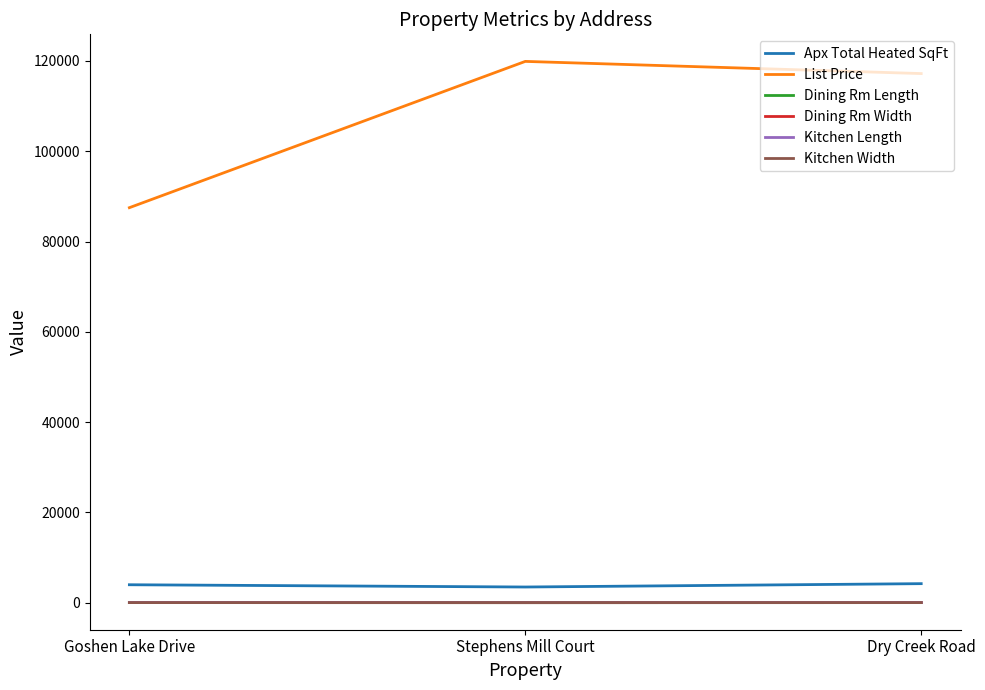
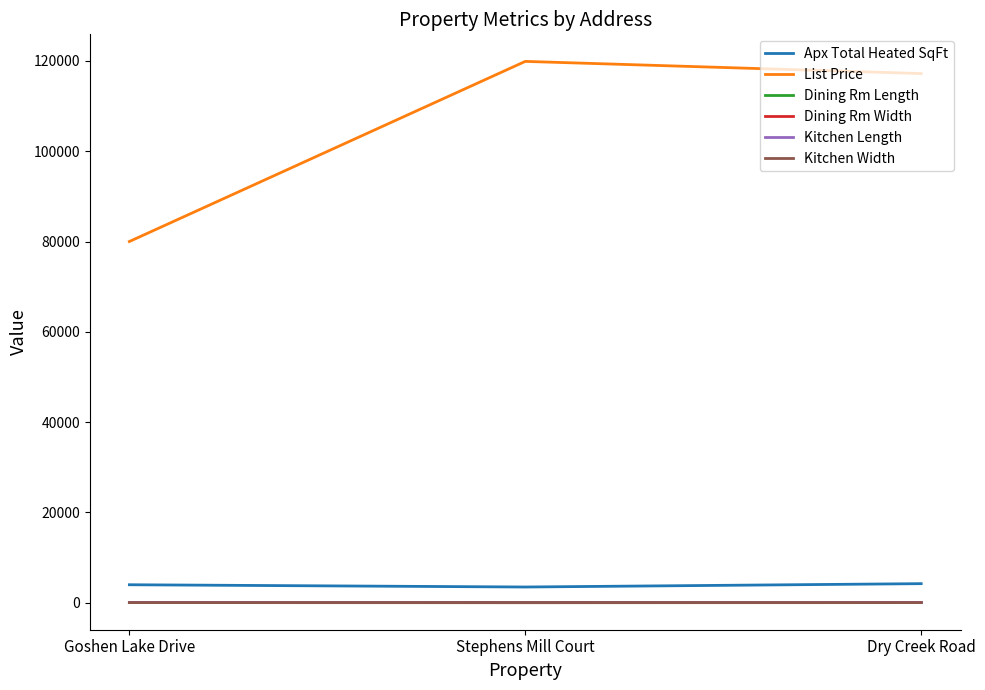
  {
    "Apx Total Heated SqFt": {
      "Goshen Lake Drive": 4000,
      "Stephens Mill Court": 3000,
      "Dry Creek Road": 4000
    },
    "List Price": {
-     "Goshen Lake Drive": 87000,
+     "Goshen Lake Drive": 80000,
      "Stephens Mill Court": 120000
    },
    "Kitchen Width": {
      "Goshen Lake Drive": 0,
      "Stephens Mill Court": 0,
      "Dry Creek Road": 0
    }
  }
